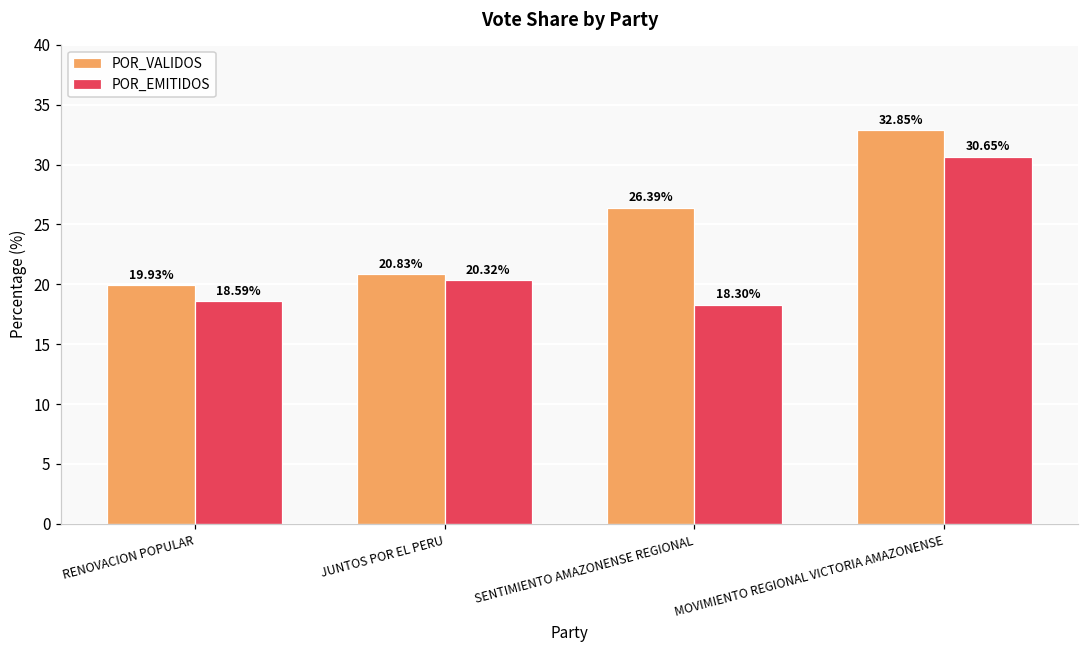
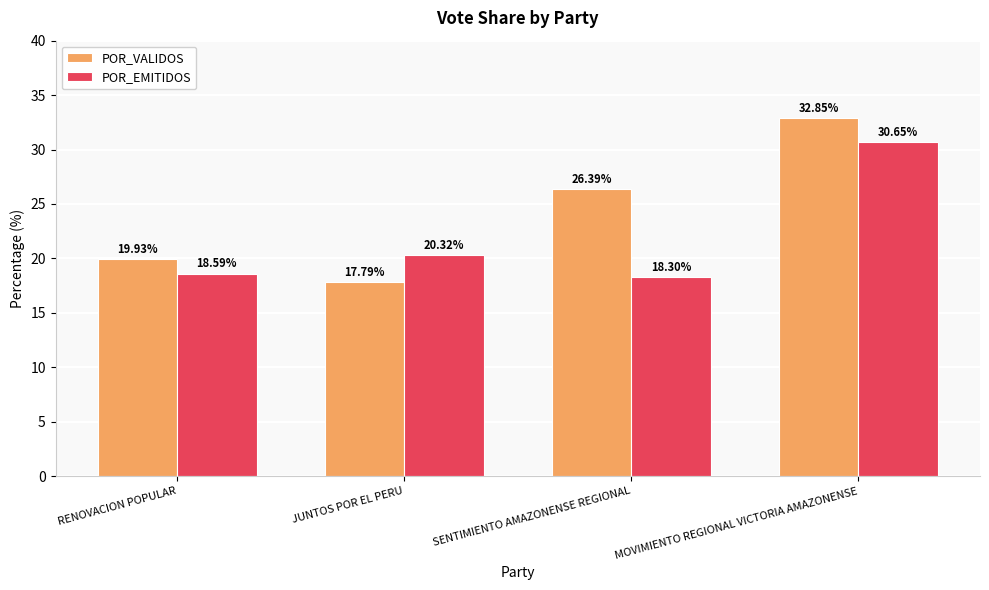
  {
    "POR_VALIDOS": {
      "RENOVACION POPULAR": "19.93%",
-     "JUNTOS POR EL PERU": "20.83%",
+     "JUNTOS POR EL PERU": "17.79%",
      "SENTIMIENTO AMAZONENSE REGIONAL": "26.39%",
      "MOVIMIENTO REGIONAL VICTORIA AMAZONENSE": "32.85%"
    },
    "POR_EMITIDOS": {
      "RENOVACION POPULAR": "18.59%",
      "JUNTOS POR EL PERU": "20.32%",
      "SENTIMIENTO AMAZONENSE REGIONAL": "18.30%",
      "MOVIMIENTO REGIONAL VICTORIA AMAZONENSE": "30.65%"
    }
  }
